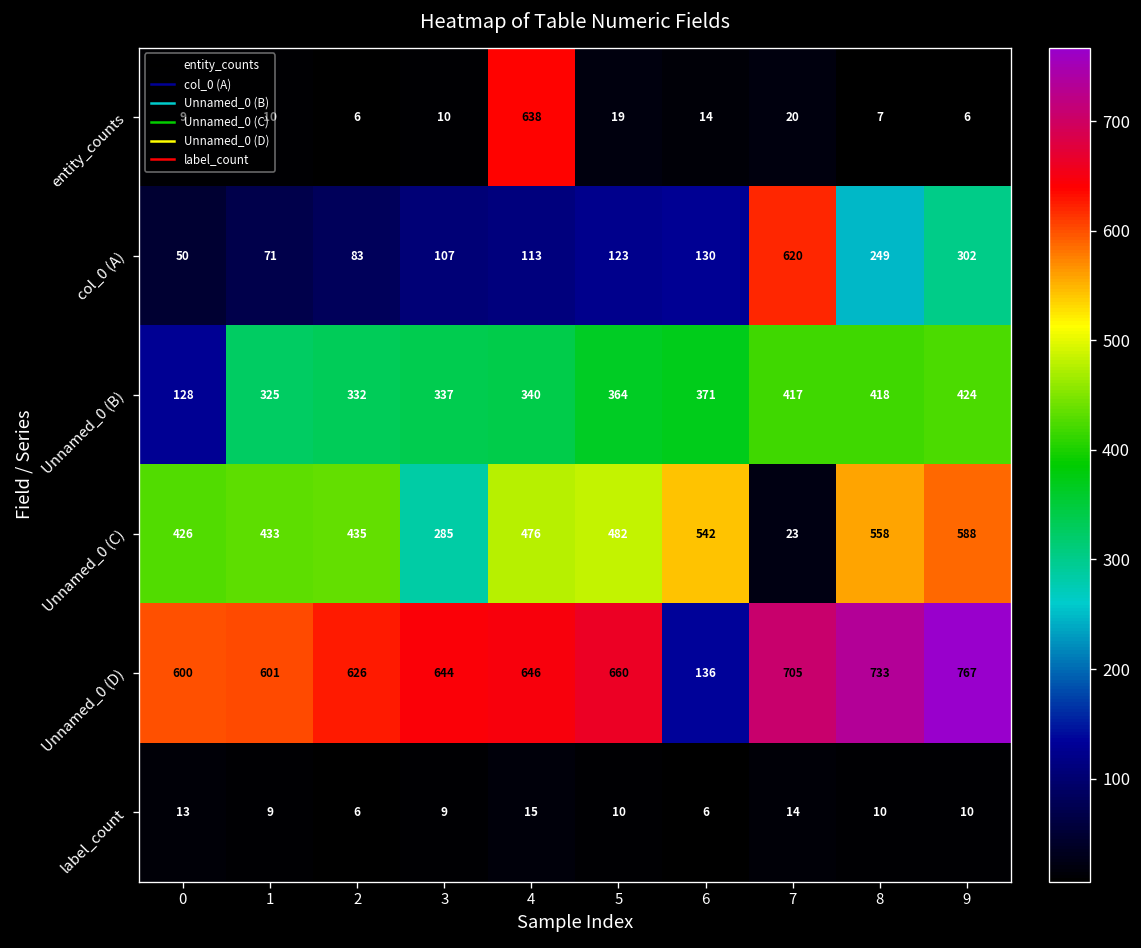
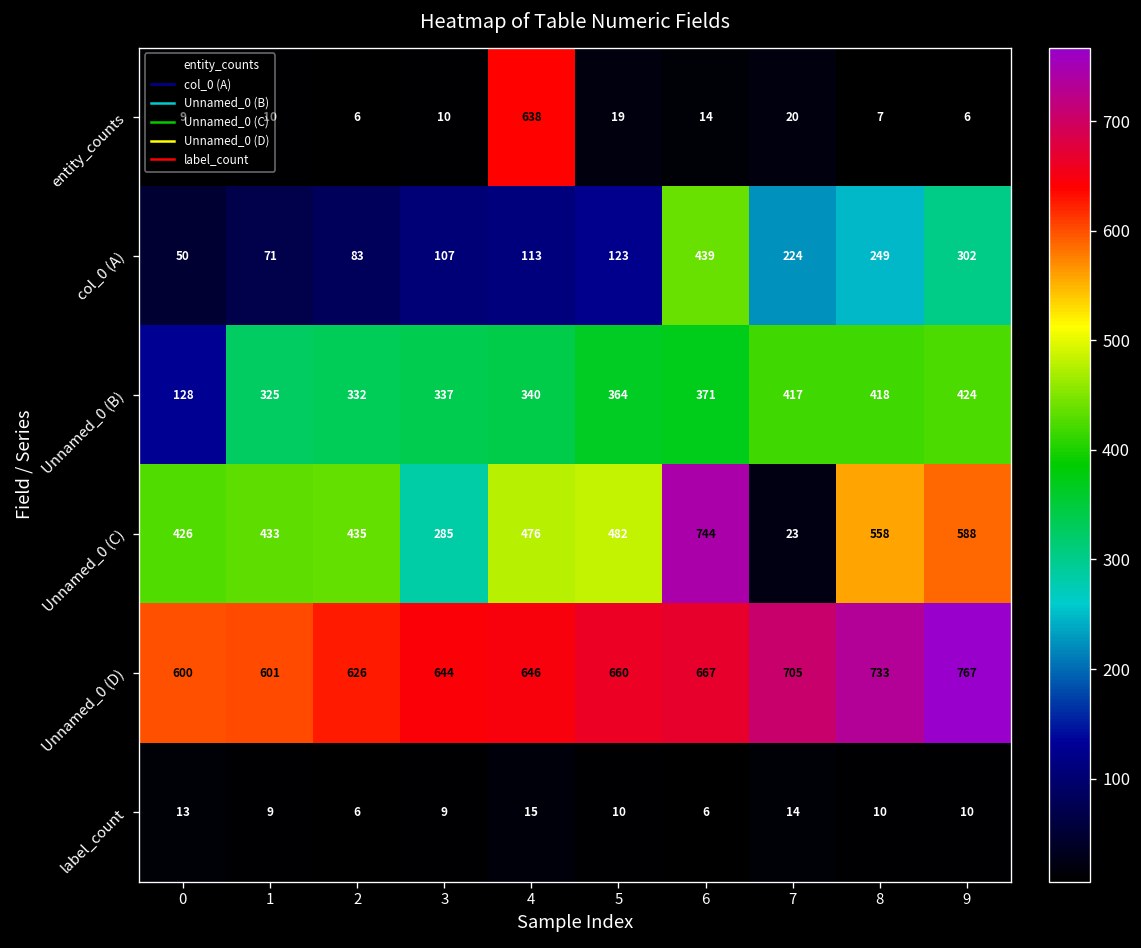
  {
    "entity_counts": {
      "2": 6,
      "3": 10,
      "4": 638,
      "5": 19,
      "6": 14,
      "7": 20,
      "8": 7,
      "9": 6
    },
    "col_0 (A)": {
      "0": 50,
      "1": 71,
      "2": 83,
      "3": 107,
      "4": 113,
      "5": 123,
-     "6": 130,
-     "7": 620,
+     "6": 439,
+     "7": 224,
      "8": 249,
      "9": 302
    },
    "Unnamed_0 (B)": {
      "0": 128,
      "1": 325,
      "2": 332,
      "3": 337,
      "4": 340,
      "5": 364,
      "6": 371,
      "7": 417,
      "8": 418,
      "9": 424
    },
    "Unnamed_0 (C)": {
      "0": 426,
      "1": 433,
      "2": 435,
      "3": 285,
      "4": 476,
      "5": 482,
-     "6": 542,
+     "6": 744,
      "7": 23,
      "8": 558,
      "9": 588
    },
    "Unnamed_0 (D)": {
      "0": 600,
      "1": 601,
      "2": 626,
      "3": 644,
      "4": 646,
      "5": 660,
-     "6": 136,
+     "6": 667,
      "7": 705,
      "8": 733,
      "9": 767
    },
    "label_count": {
      "0": 13,
      "1": 9,
      "2": 6,
      "3": 9,
      "4": 15,
      "5": 10,
      "6": 6,
      "7": 14,
      "8": 10,
      "9": 10
    }
  }
